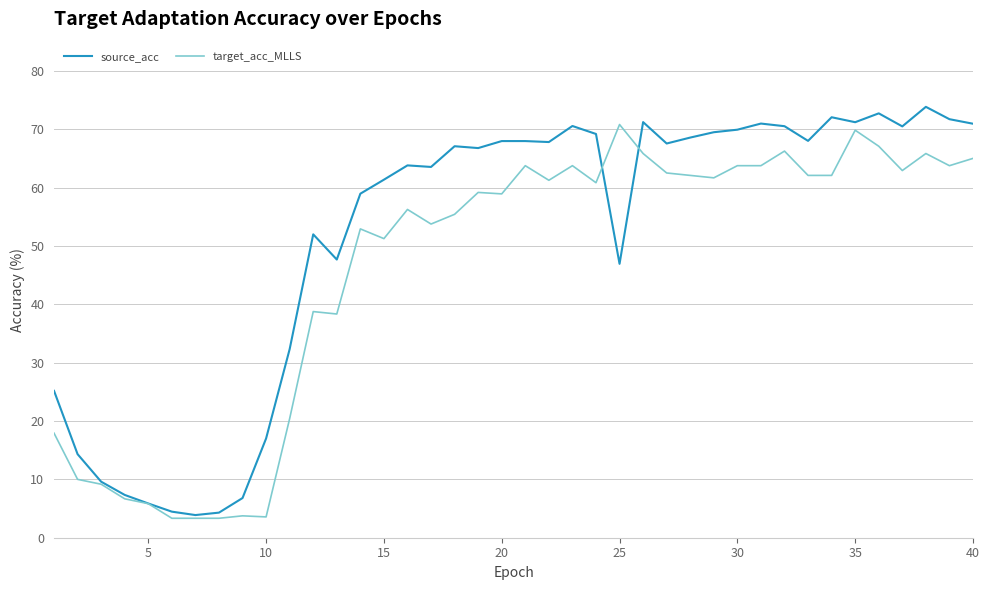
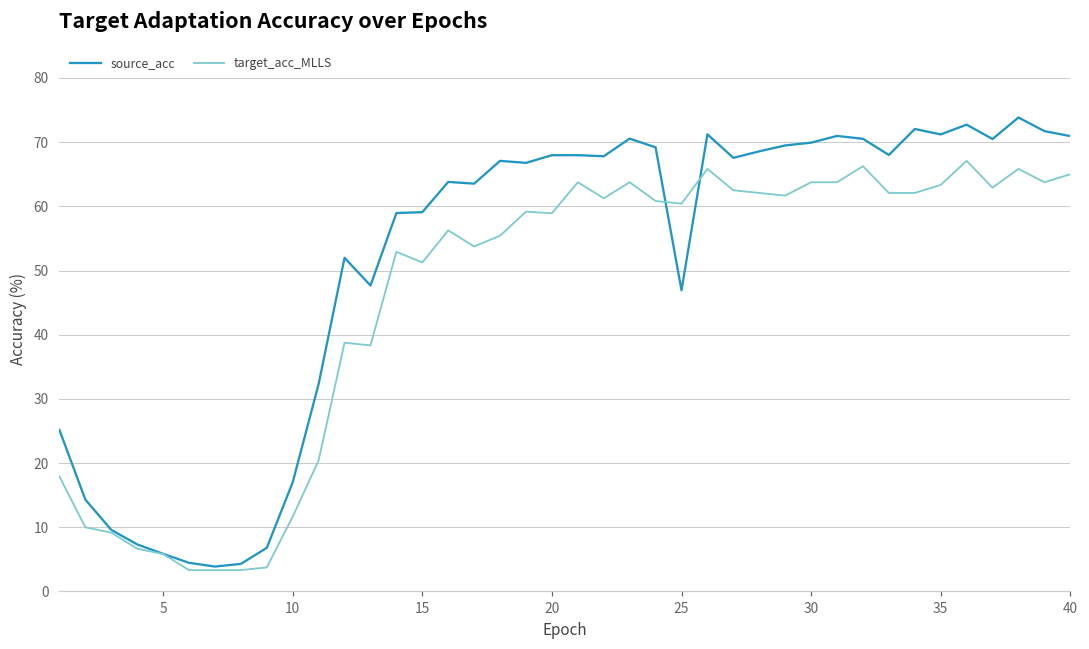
  {
    "source_acc": {
      "10": 17,
-     "15": 61,
+     "15": 59,
      "20": 68,
      "25": 47,
      "30": 70,
      "35": 71,
      "40": 71
    },
    "target_acc_MLLS": {
-     "10": 4,
+     "10": 12,
      "15": 51,
      "20": 59,
-     "25": 71,
+     "25": 60,
      "30": 64,
-     "35": 70,
+     "35": 63,
      "40": 65
    }
  }
